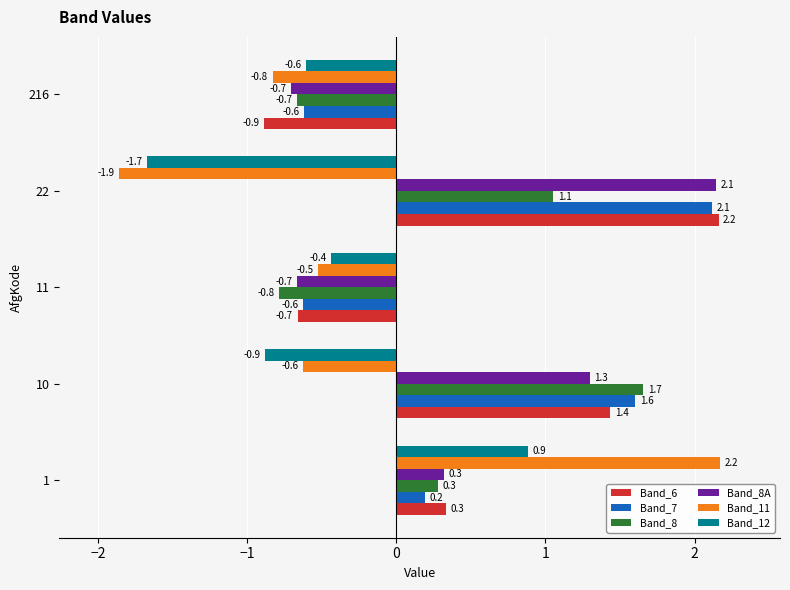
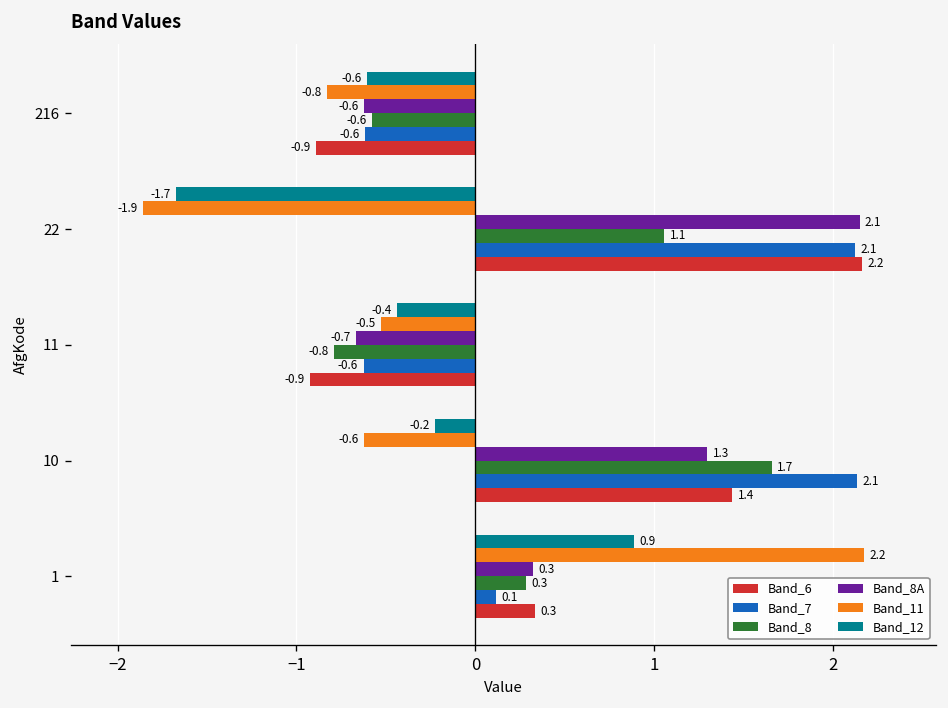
  {
    "Band_6": {
      "216": -0.9,
      "22": 2.2,
-     "11": -0.7,
+     "11": -0.9,
      "10": 1.4,
      "1": 0.3
    },
    "Band_7": {
      "216": -0.6,
      "22": 2.1,
      "11": -0.6,
-     "10": 1.6,
-     "1": 0.2
+     "10": 2.1,
+     "1": 0.1
    },
    "Band_8": {
-     "216": -0.7,
+     "216": -0.6,
      "22": 1.1,
      "11": -0.8,
      "10": 1.7,
      "1": 0.3
    },
    "Band_8A": {
-     "216": -0.7,
+     "216": -0.6,
      "22": 2.1,
      "11": -0.7,
      "10": 1.3,
      "1": 0.3
    },
    "Band_11": {
      "216": -0.8,
      "22": -1.9,
      "11": -0.5,
      "10": -0.6,
      "1": 2.2
    },
    "Band_12": {
      "216": -0.6,
      "22": -1.7,
      "11": -0.4,
-     "10": -0.9,
+     "10": -0.2,
      "1": 0.9
    }
  }
